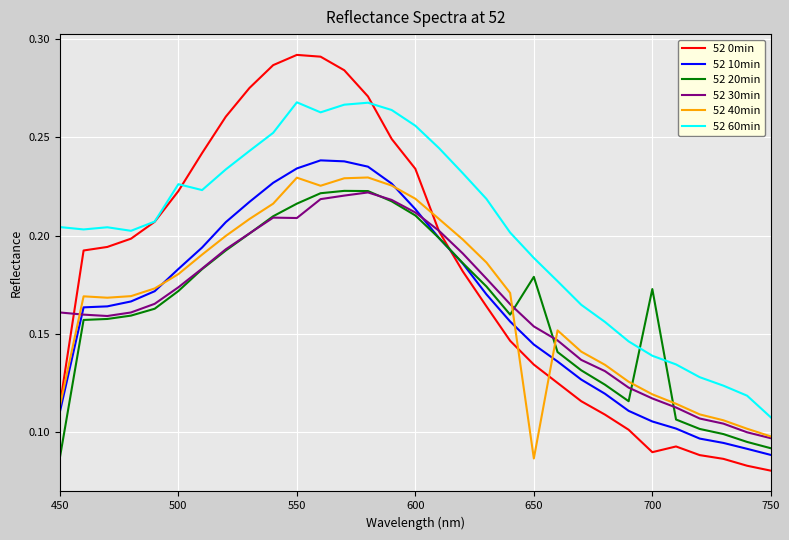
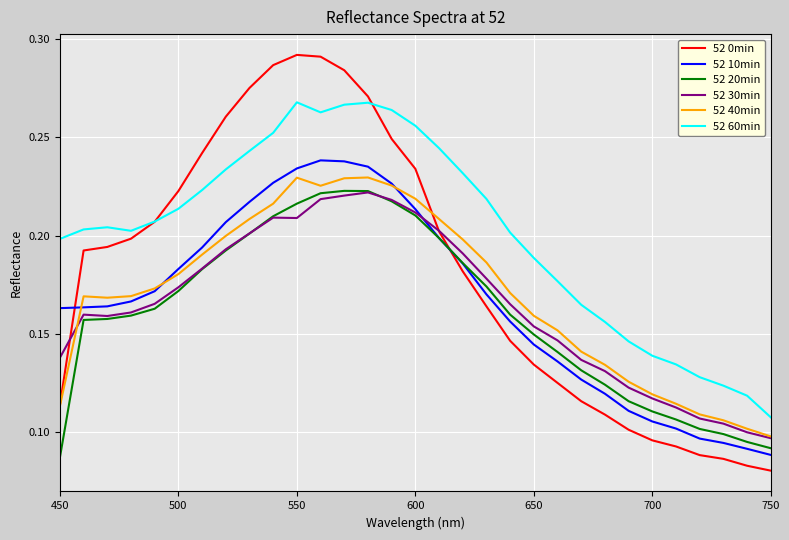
  {
    "52 0min": {
      "500": 0.223,
      "550": 0.292,
      "600": 0.234,
      "650": 0.135,
-     "700": 0.090,
+     "700": 0.096,
      "750": 0.081
    },
    "52 10min": {
-     "450": 0.111,
+     "450": 0.163,
      "500": 0.183,
      "550": 0.234,
      "600": 0.214,
      "650": 0.145,
      "700": 0.106,
      "750": 0.089
    },
    "52 20min": {
      "450": 0.087,
      "500": 0.172,
      "550": 0.216,
      "600": 0.210,
-     "650": 0.179,
-     "700": 0.173,
+     "650": 0.150,
+     "700": 0.111,
      "750": 0.092
    },
    "52 30min": {
-     "450": 0.161,
+     "450": 0.138,
      "500": 0.174,
      "550": 0.209,
      "600": 0.212,
      "650": 0.154,
      "700": 0.117
    },
    "52 40min": {
      "500": 0.181,
      "550": 0.230,
      "600": 0.219,
-     "650": 0.087,
+     "650": 0.159,
      "700": 0.119
    },
    "52 60min": {
-     "450": 0.204,
-     "500": 0.226,
+     "450": 0.198,
+     "500": 0.214,
      "550": 0.268,
      "600": 0.256,
      "650": 0.189,
      "700": 0.139,
      "750": 0.108
    }
  }
